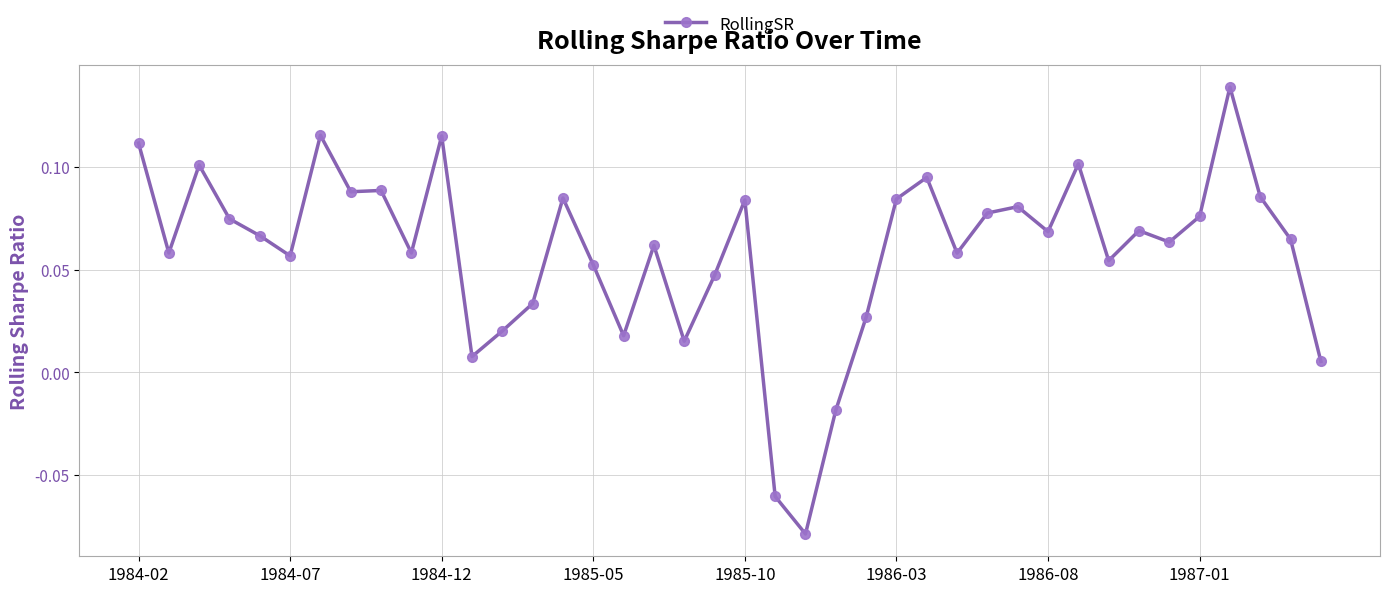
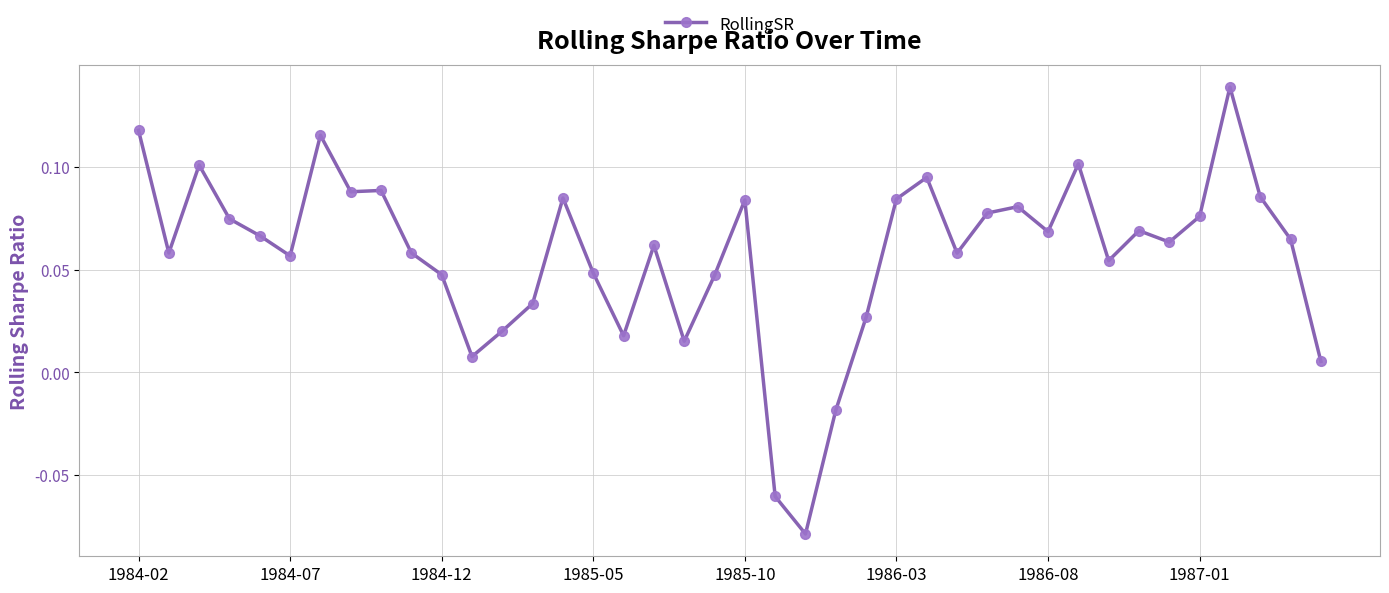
  {
-   "1984-02": 0.112,
+   "1984-02": 0.118,
    "1984-07": 0.057,
-   "1984-12": 0.115,
-   "1985-05": 0.052,
+   "1984-12": 0.047,
+   "1985-05": 0.048,
    "1985-10": 0.084,
    "1986-03": 0.084,
    "1986-08": 0.068,
    "1987-01": 0.076
  }
